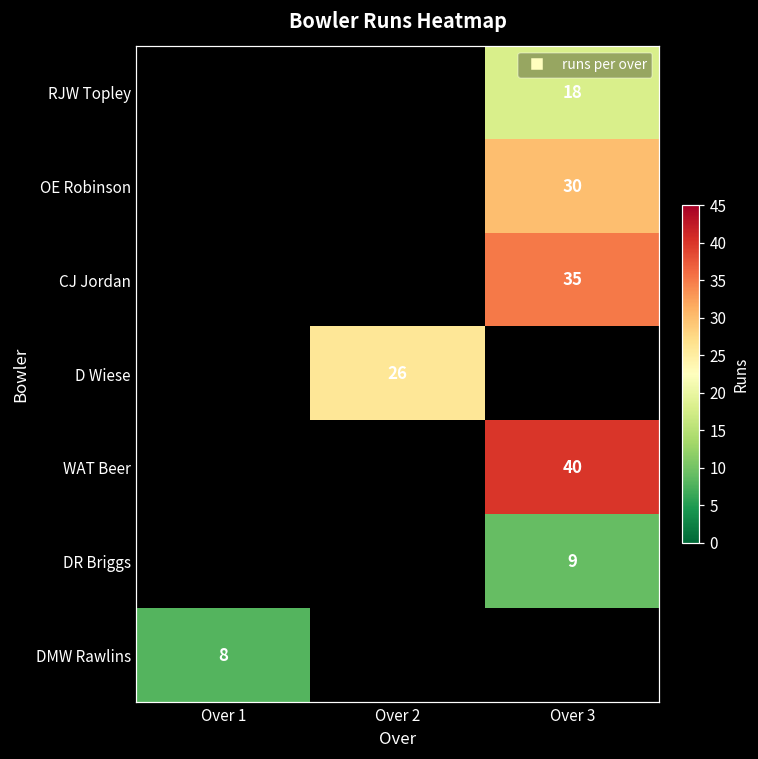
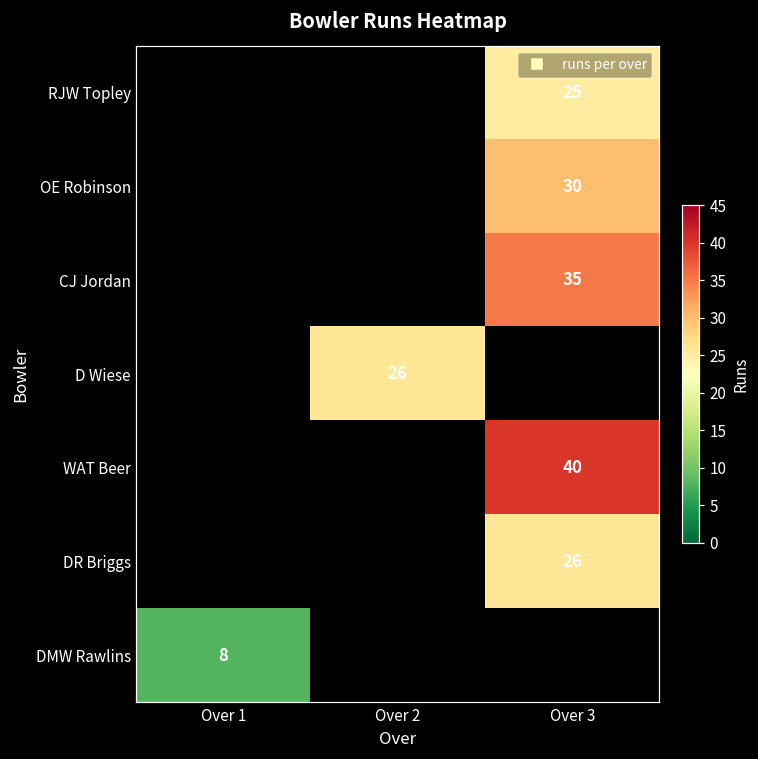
  {
    "RJW Topley": {
-     "Over 3": 18
+     "Over 3": 25
    },
    "OE Robinson": {
      "Over 3": 30
    },
    "CJ Jordan": {
      "Over 3": 35
    },
    "D Wiese": {
      "Over 2": 26
    },
    "WAT Beer": {
      "Over 3": 40
    },
    "DR Briggs": {
-     "Over 3": 9
+     "Over 3": 26
    },
    "DMW Rawlins": {
      "Over 1": 8
    }
  }
